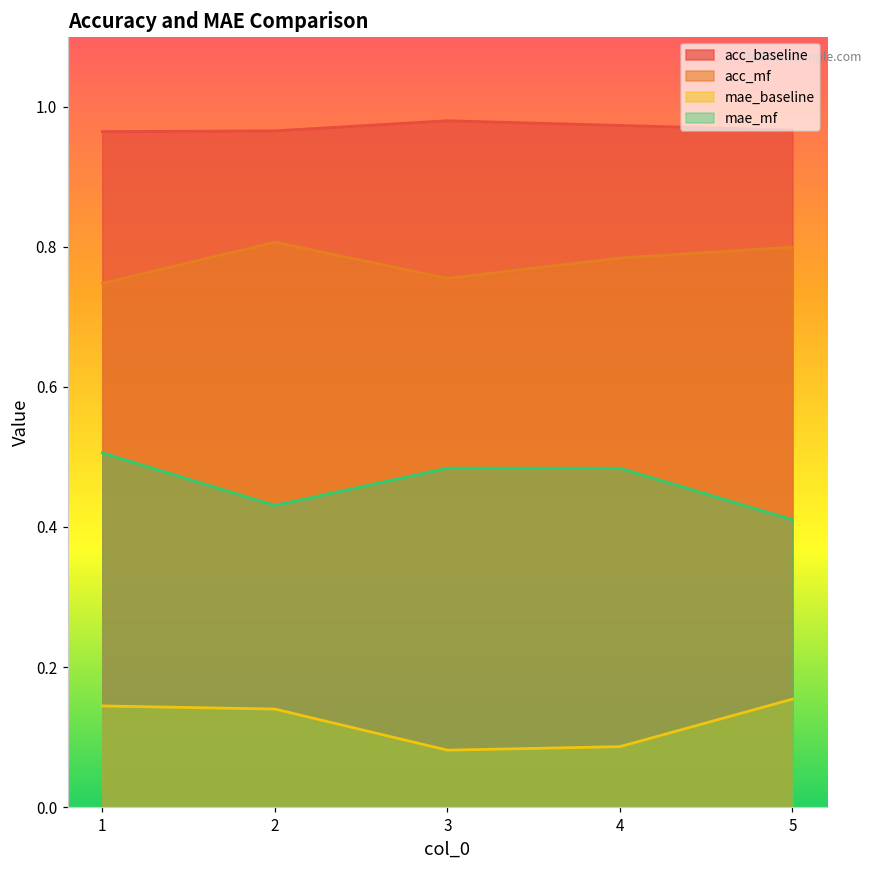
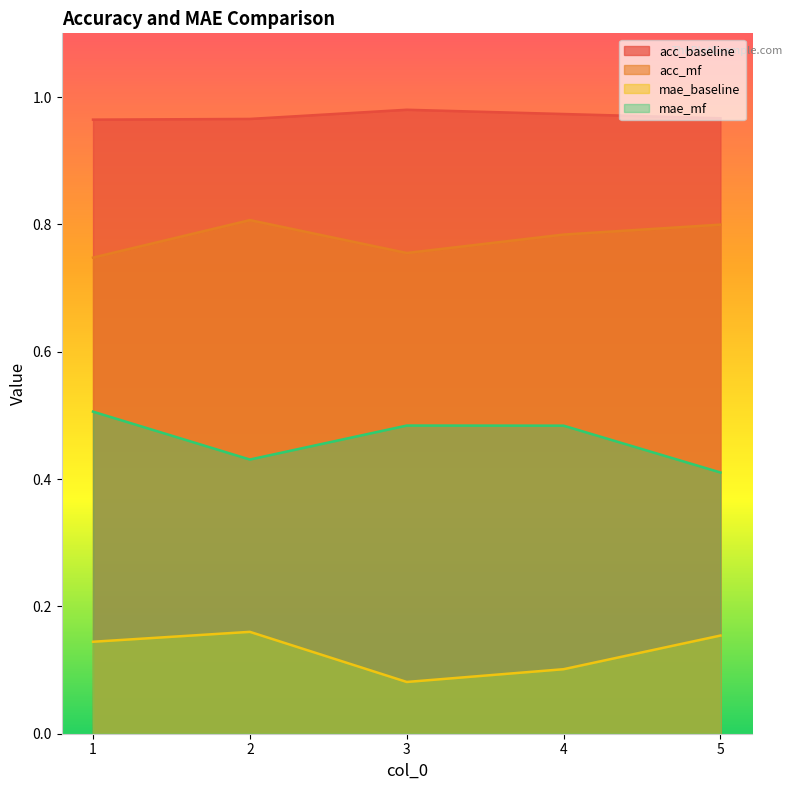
  {
    "mae_baseline": {
      "1": 0.14,
-     "2": 0.14,
+     "2": 0.16,
      "3": 0.08,
-     "4": 0.09,
+     "4": 0.10,
      "5": 0.15
    },
    "mae_mf": {
      "1": 0.51,
      "2": 0.43,
      "3": 0.48,
      "4": 0.48,
      "5": 0.41
    }
  }
